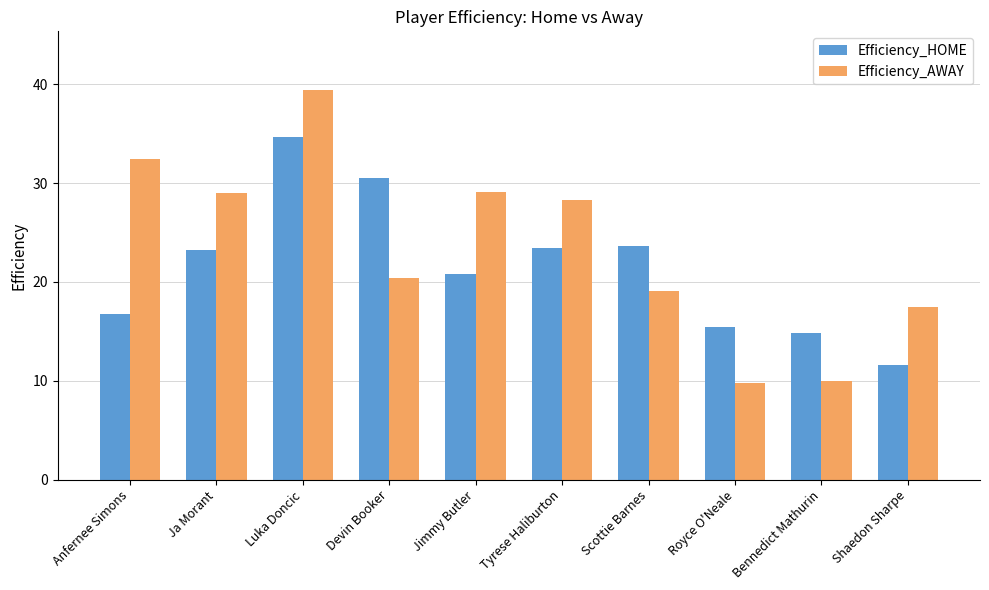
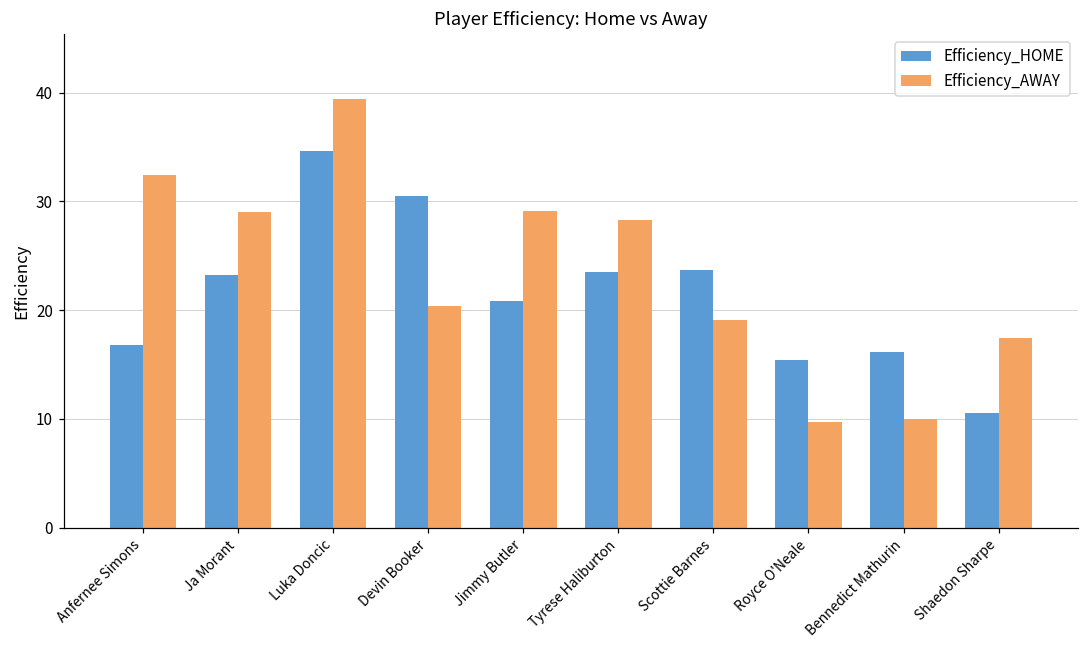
  {
    "Efficiency_HOME": {
      "Anfernee Simons": 17,
      "Ja Morant": 23,
      "Luka Doncic": 35,
      "Devin Booker": 31,
      "Jimmy Butler": 21,
      "Tyrese Haliburton": 23,
      "Scottie Barnes": 24,
      "Royce O'Neale": 15,
-     "Bennedict Mathurin": 15,
-     "Shaedon Sharpe": 12
+     "Bennedict Mathurin": 16,
+     "Shaedon Sharpe": 11
    },
    "Efficiency_AWAY": {
      "Anfernee Simons": 32,
      "Ja Morant": 29,
      "Luka Doncic": 39,
      "Devin Booker": 20,
      "Jimmy Butler": 29,
      "Tyrese Haliburton": 28,
      "Scottie Barnes": 19,
      "Royce O'Neale": 10,
      "Bennedict Mathurin": 10,
      "Shaedon Sharpe": 17
    }
  }
